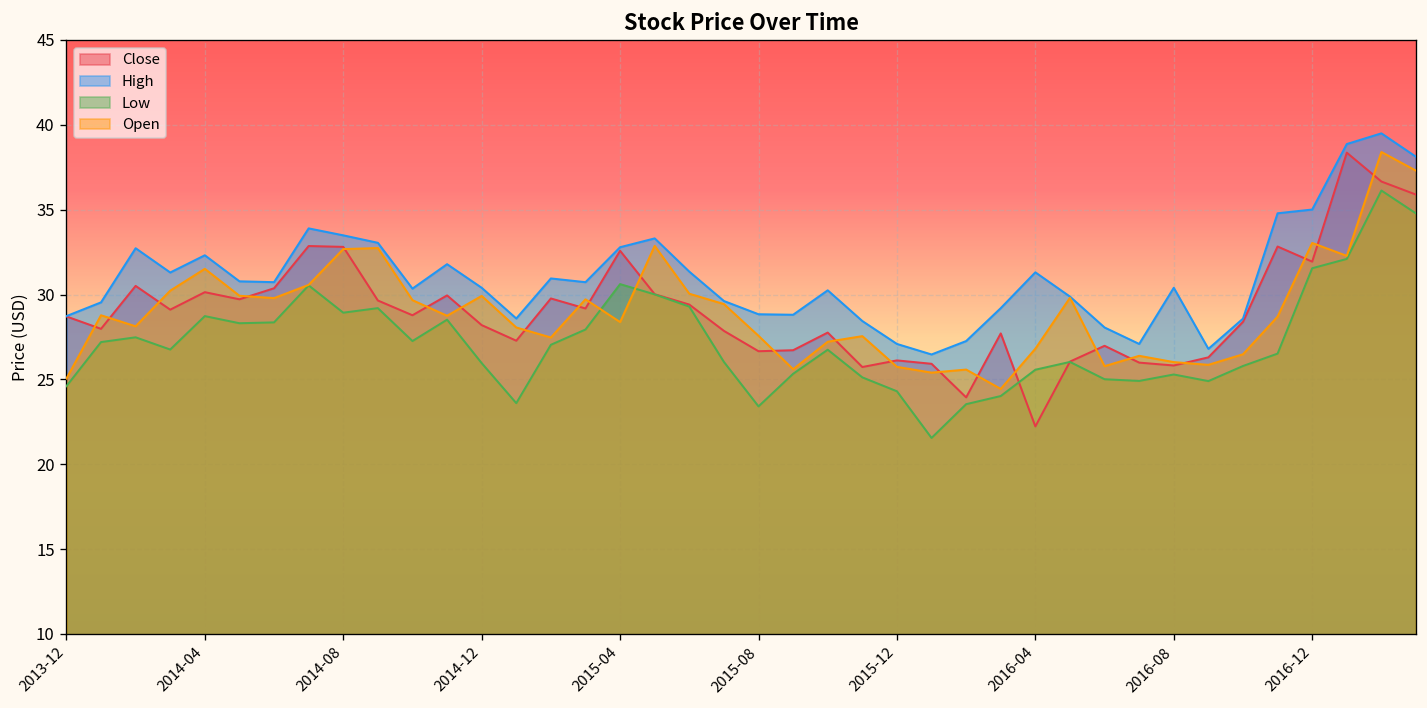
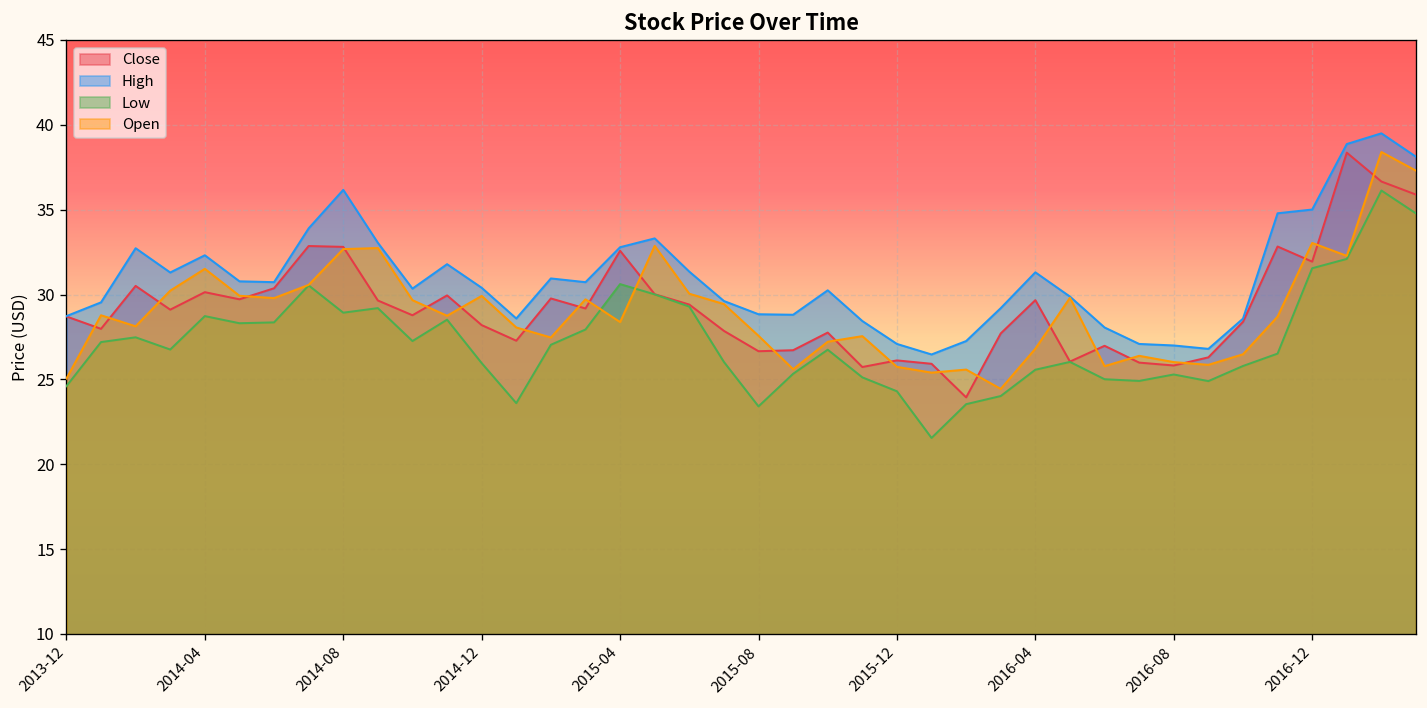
  {
    "Close": {
      "2014-04": 30.1,
      "2014-12": 28.2,
      "2015-04": 32.6,
      "2015-08": 26.7,
      "2015-12": 26.1,
-     "2016-04": 22.2,
+     "2016-04": 29.7,
      "2016-08": 25.8,
      "2016-12": 31.9
    },
    "High": {
      "2014-04": 32.3,
-     "2014-08": 33.5,
+     "2014-08": 36.2,
      "2014-12": 30.4,
      "2015-04": 32.8,
      "2015-08": 28.8,
      "2015-12": 27.1,
      "2016-04": 31.3,
-     "2016-08": 30.4,
+     "2016-08": 27.0,
      "2016-12": 35.0
    },
    "Low": {
      "2013-12": 24.6,
      "2014-04": 28.7,
      "2014-08": 28.9,
      "2014-12": 26.0,
      "2015-04": 30.6,
      "2015-08": 23.4,
      "2015-12": 24.3,
      "2016-04": 25.6,
      "2016-08": 25.3,
      "2016-12": 31.5
    },
    "Open": {
      "2013-12": 25.0,
      "2014-04": 31.5,
      "2014-12": 29.9,
      "2015-04": 28.4,
      "2015-08": 27.6,
      "2015-12": 25.7,
      "2016-04": 26.8,
      "2016-08": 26.0,
      "2016-12": 33.0
    }
  }
